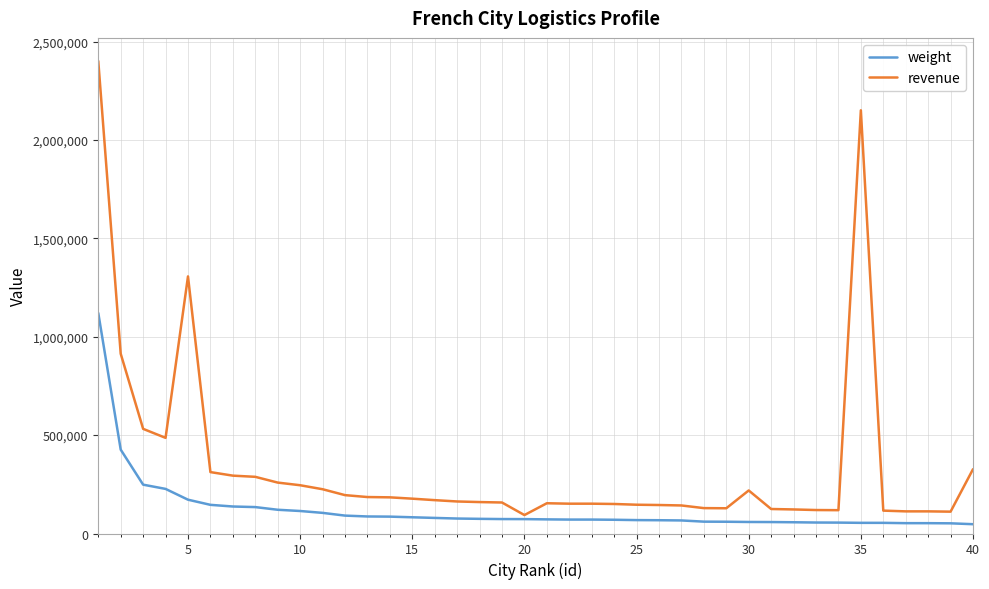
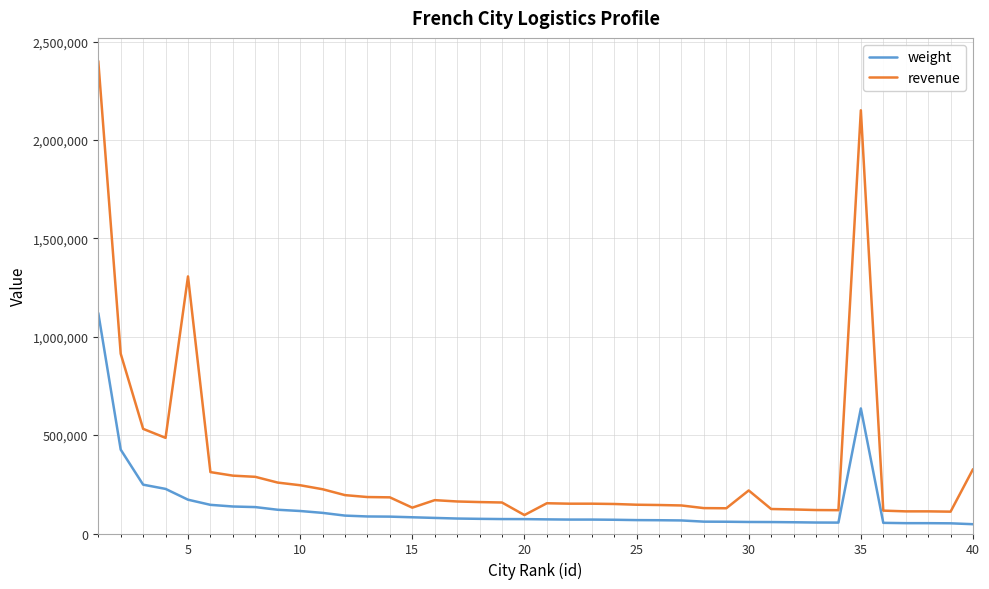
  {
    "weight": {
      "5": "170,000",
      "10": "110,000",
      "15": "80,000",
      "20": "70,000",
      "25": "70,000",
      "30": "60,000",
-     "35": "50,000",
+     "35": "640,000",
      "40": "50,000"
    },
    "revenue": {
      "5": "1,310,000",
      "10": "250,000",
-     "15": "180,000",
+     "15": "130,000",
      "20": "90,000",
      "25": "150,000",
      "30": "220,000",
      "35": "2,150,000",
      "40": "330,000"
    }
  }
